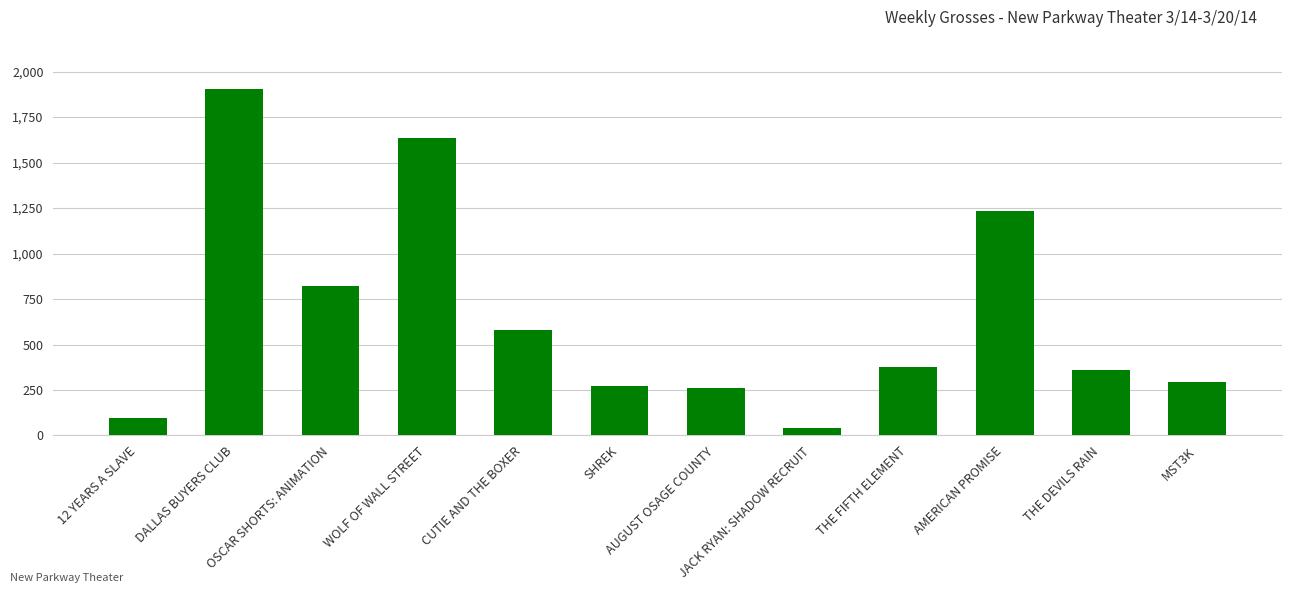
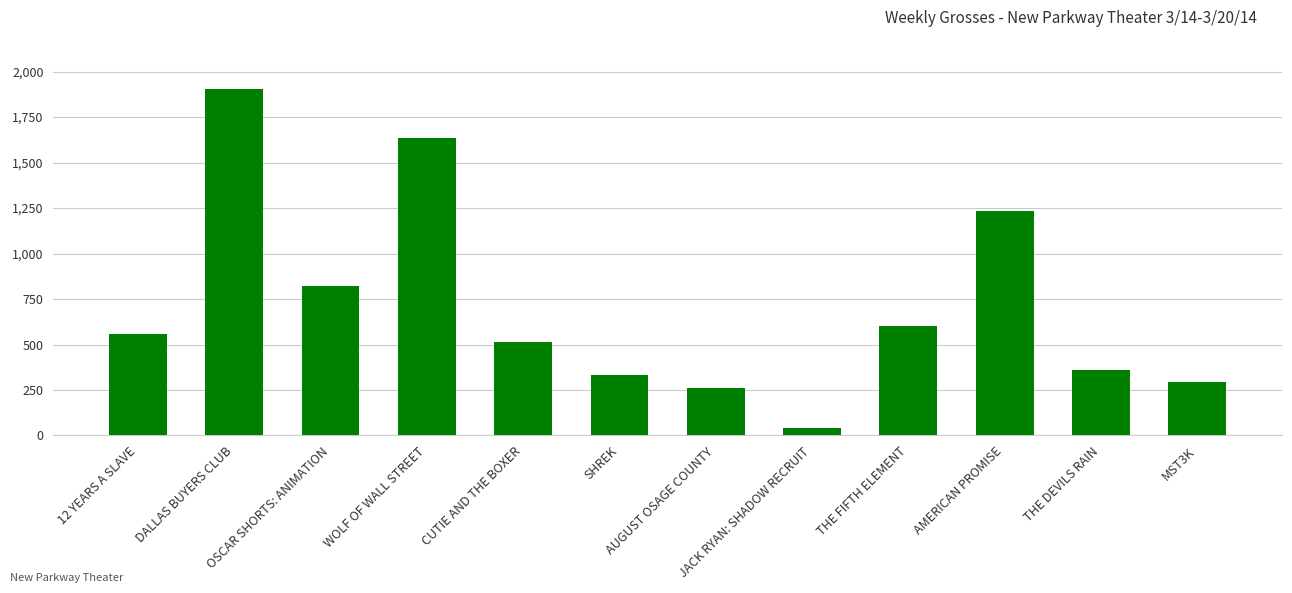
  {
-   "12 YEARS A SLAVE": "100",
+   "12 YEARS A SLAVE": "560",
    "DALLAS BUYERS CLUB": "1,910",
    "OSCAR SHORTS: ANIMATION": "820",
    "WOLF OF WALL STREET": "1,640",
-   "CUTIE AND THE BOXER": "580",
-   "SHREK": "270",
+   "CUTIE AND THE BOXER": "510",
+   "SHREK": "330",
    "AUGUST OSAGE COUNTY": "260",
    "JACK RYAN: SHADOW RECRUIT": "40",
-   "THE FIFTH ELEMENT": "380",
+   "THE FIFTH ELEMENT": "600",
    "AMERICAN PROMISE": "1,230",
    "THE DEVILS RAIN": "360",
    "MST3K": "300"
  }
